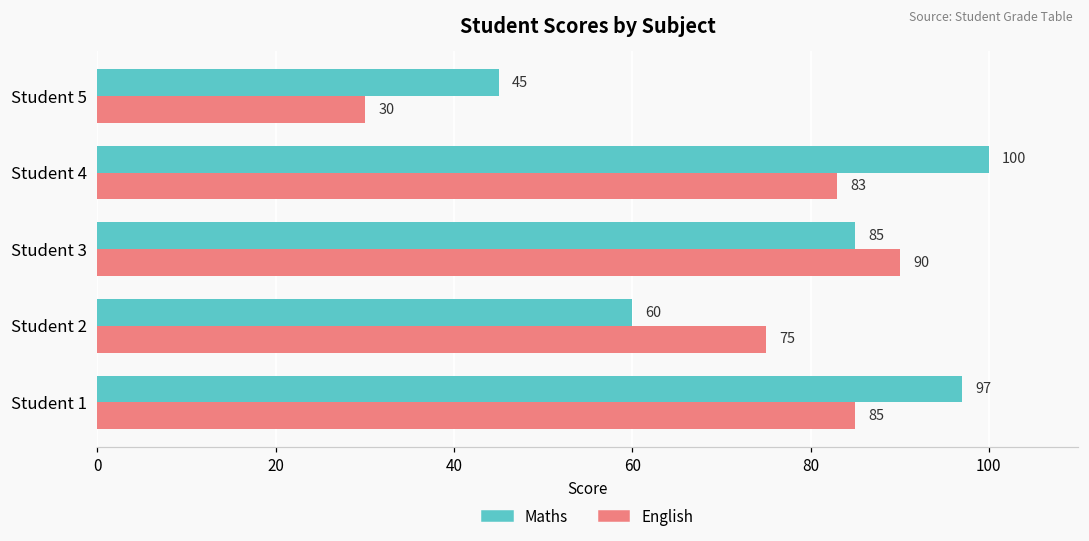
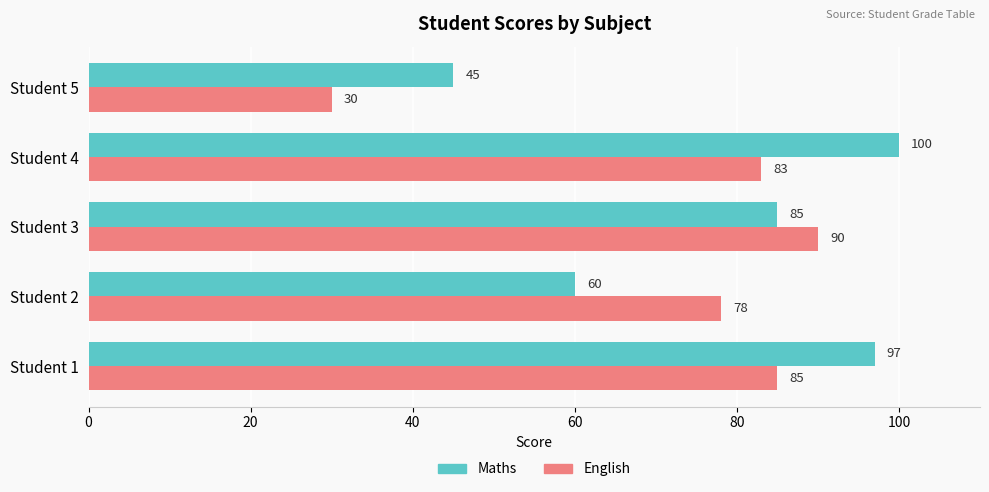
  {
    "Maths": {
      "Student 5": 45,
      "Student 4": 100,
      "Student 3": 85,
      "Student 2": 60,
      "Student 1": 97
    },
    "English": {
      "Student 5": 30,
      "Student 4": 83,
      "Student 3": 90,
-     "Student 2": 75,
+     "Student 2": 78,
      "Student 1": 85
    }
  }
